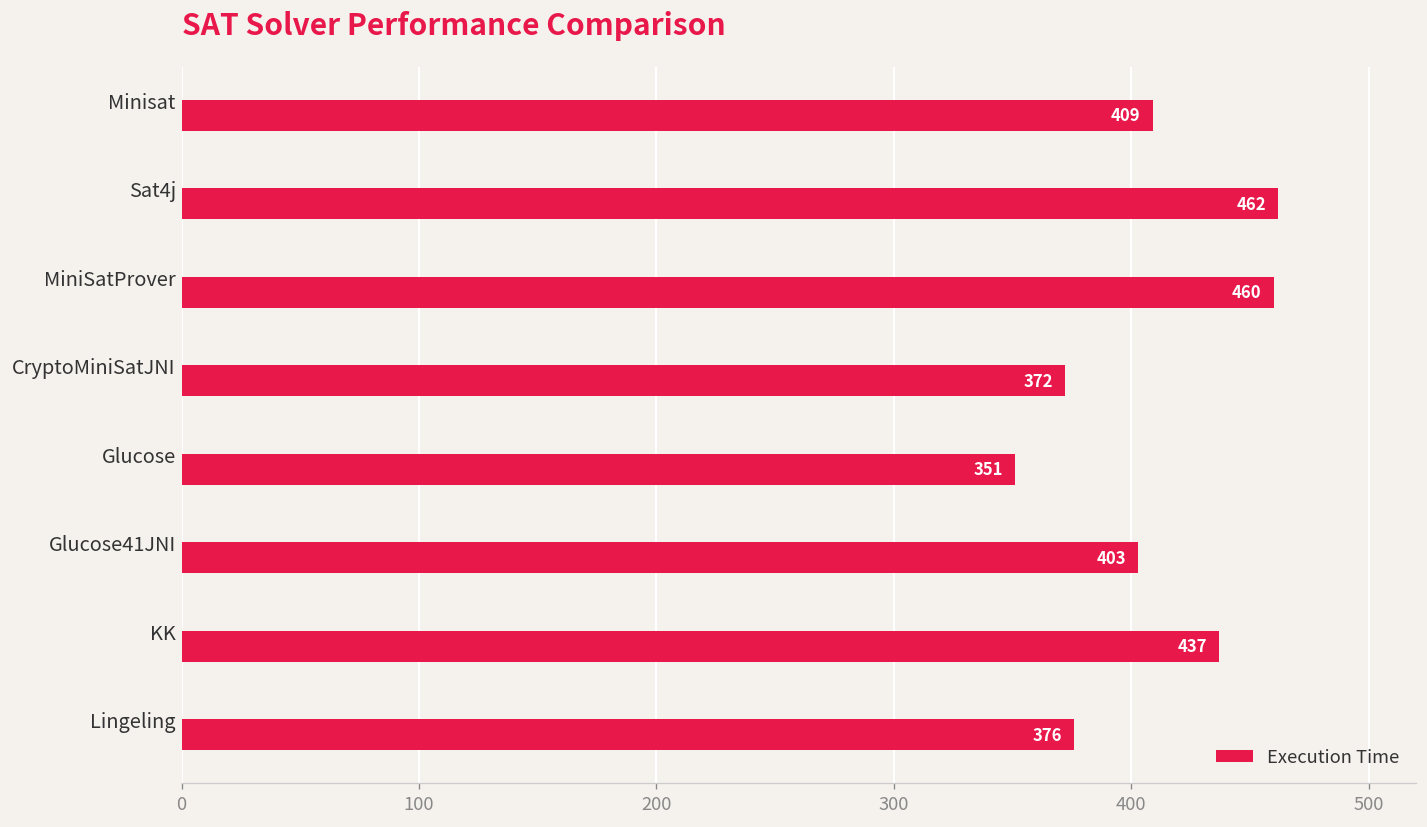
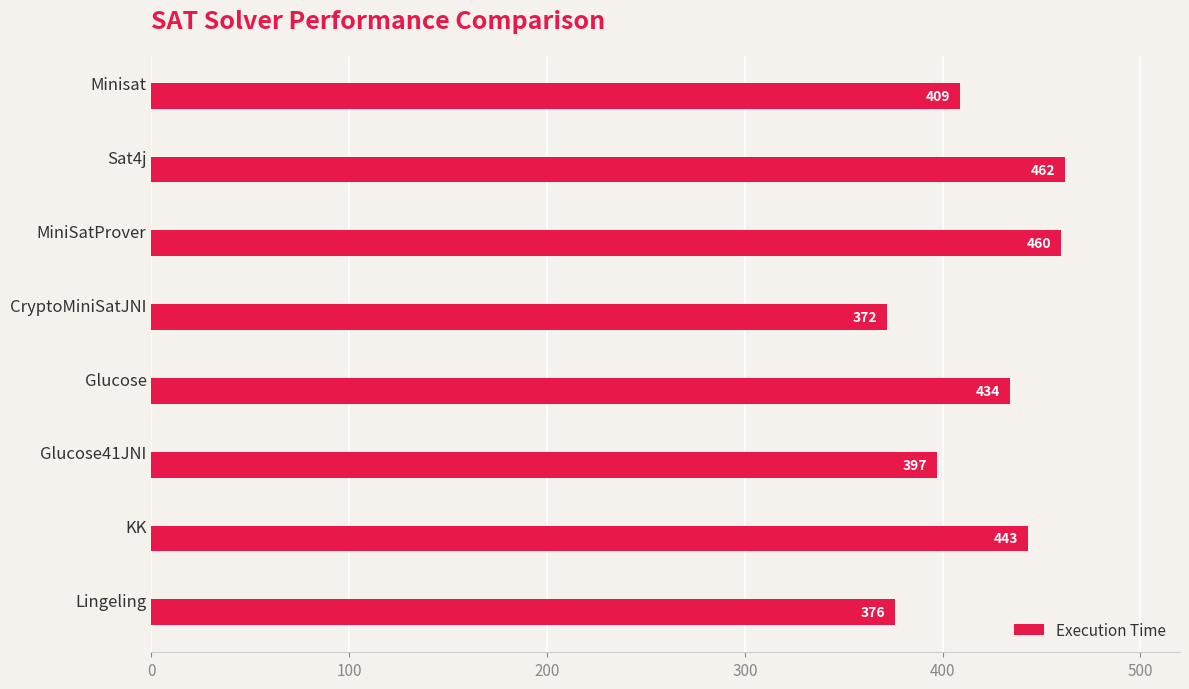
  {
    "Minisat": 409,
    "Sat4j": 462,
    "MiniSatProver": 460,
    "CryptoMiniSatJNI": 372,
-   "Glucose": 351,
-   "Glucose41JNI": 403,
-   "KK": 437,
+   "Glucose": 434,
+   "Glucose41JNI": 397,
+   "KK": 443,
    "Lingeling": 376
  }
